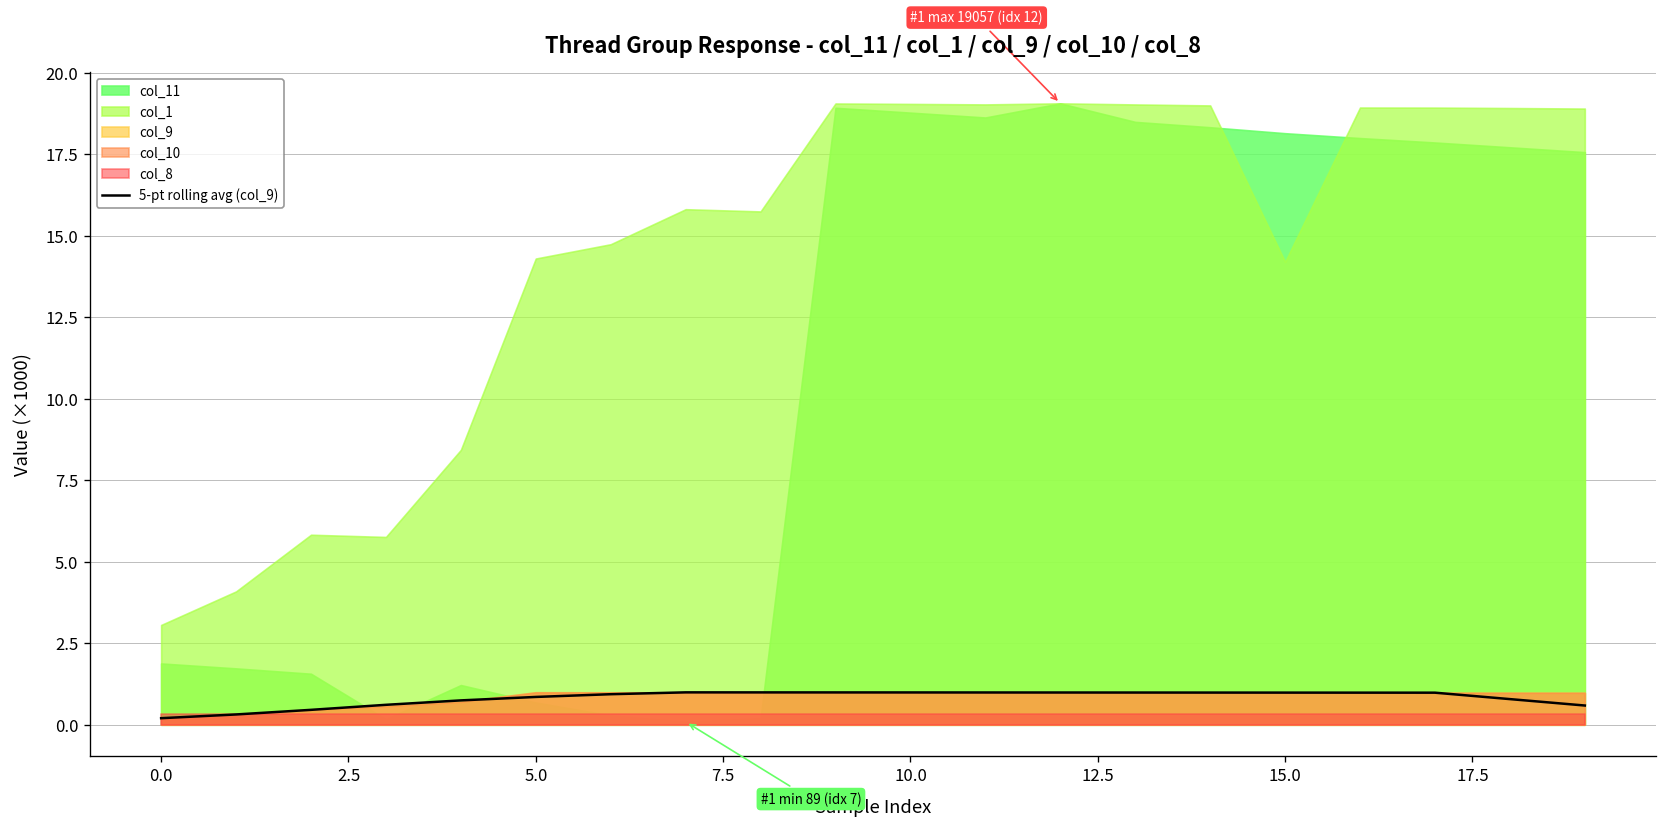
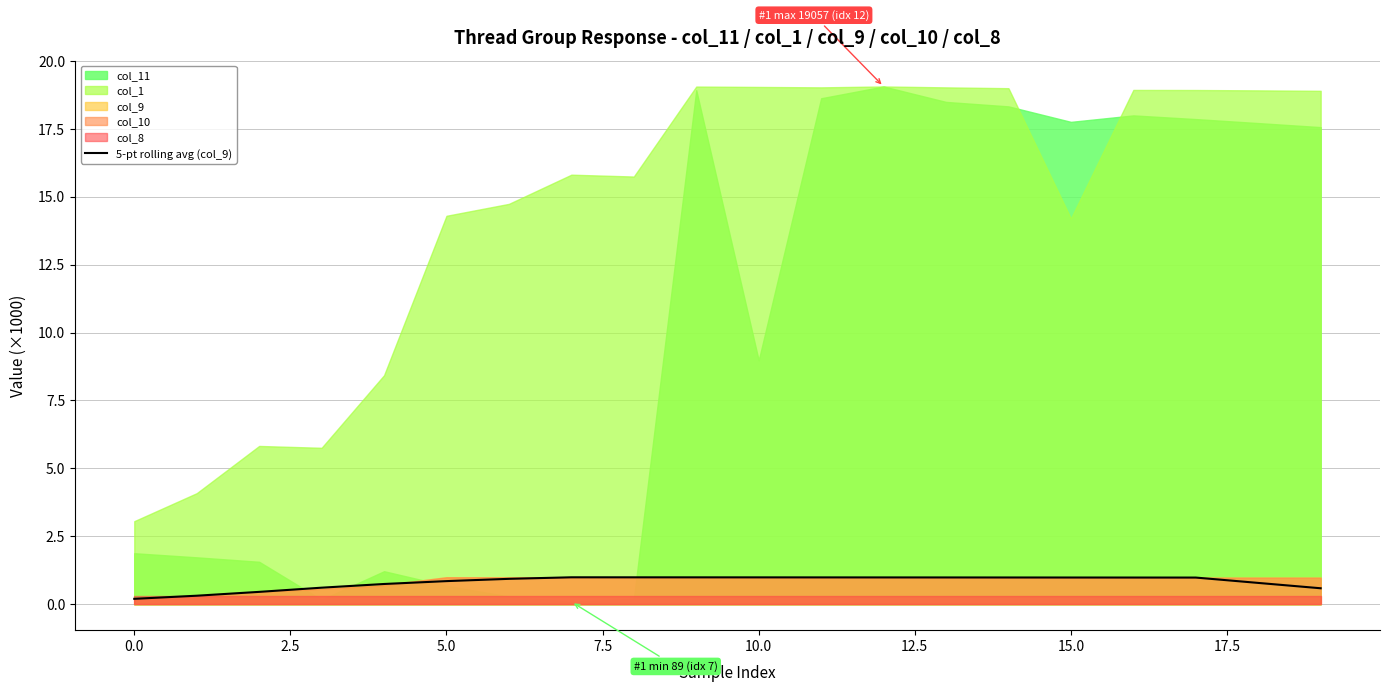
  {
    "col_11": {
      "0.0": 1.9,
      "5.0": 0.7,
-     "10.0": 18.8,
-     "15.0": 18.1
+     "10.0": 9.0,
+     "15.0": 17.8
    },
    "5-pt rolling avg (col_9)": {
      "5.0": 0.9
    },
    "col_1": {
      "0.0": 3.1,
      "5.0": 14.3,
      "10.0": 19.0,
      "15.0": 14.2
    }
  }
